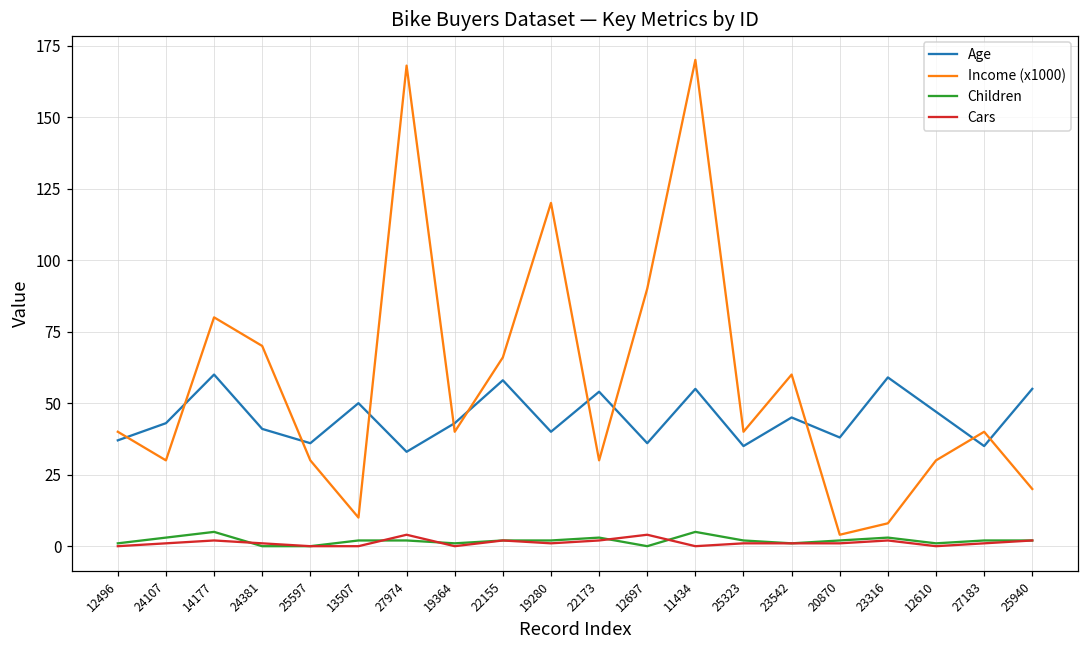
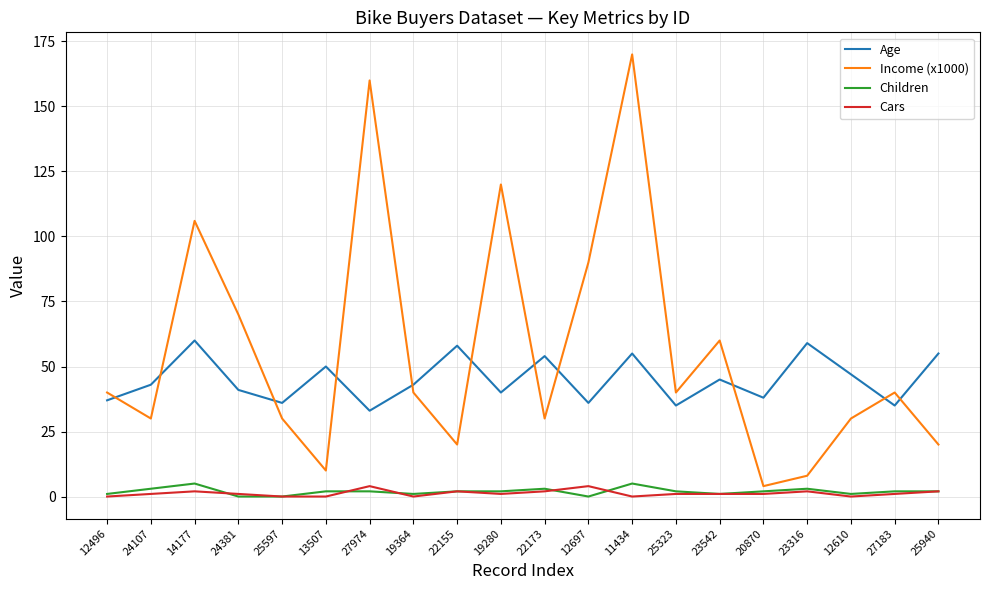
  {
    "Age": {
      "12496": 37,
      "24107": 43,
      "14177": 60,
      "24381": 41,
      "25597": 36,
      "13507": 50,
      "27974": 33,
      "19364": 43,
      "22155": 58,
      "19280": 40,
      "22173": 54,
      "12697": 36,
      "11434": 55,
      "25323": 35,
      "23542": 45,
      "20870": 38,
      "23316": 59,
      "12610": 47,
      "27183": 35,
      "25940": 55
    },
    "Income (x1000)": {
      "12496": 40,
      "24107": 30,
-     "14177": 80,
+     "14177": 106,
      "24381": 70,
      "25597": 30,
      "13507": 10,
-     "27974": 168,
+     "27974": 160,
      "19364": 40,
-     "22155": 66,
+     "22155": 20,
      "19280": 120,
      "22173": 30,
      "12697": 90,
      "11434": 170,
      "25323": 40,
      "23542": 60,
      "20870": 4,
      "23316": 8,
      "12610": 30,
      "27183": 40,
      "25940": 20
    },
    "Children": {
      "12496": 1,
      "24107": 3,
      "14177": 5,
      "24381": 0,
      "13507": 2,
      "27974": 2,
      "19364": 1,
      "19280": 2,
      "22173": 3,
      "12697": 0,
      "11434": 5,
      "25323": 2,
      "20870": 2,
      "23316": 3,
      "12610": 1,
      "27183": 2
    },
    "Cars": {
      "12496": 0,
      "24107": 1,
      "14177": 2,
      "24381": 1,
      "13507": 0,
      "27974": 4,
      "19364": 0,
      "19280": 1,
      "22173": 2,
      "12697": 4,
      "11434": 0,
      "25323": 1,
      "20870": 1,
      "23316": 2,
      "12610": 0,
      "27183": 1
    }
  }
